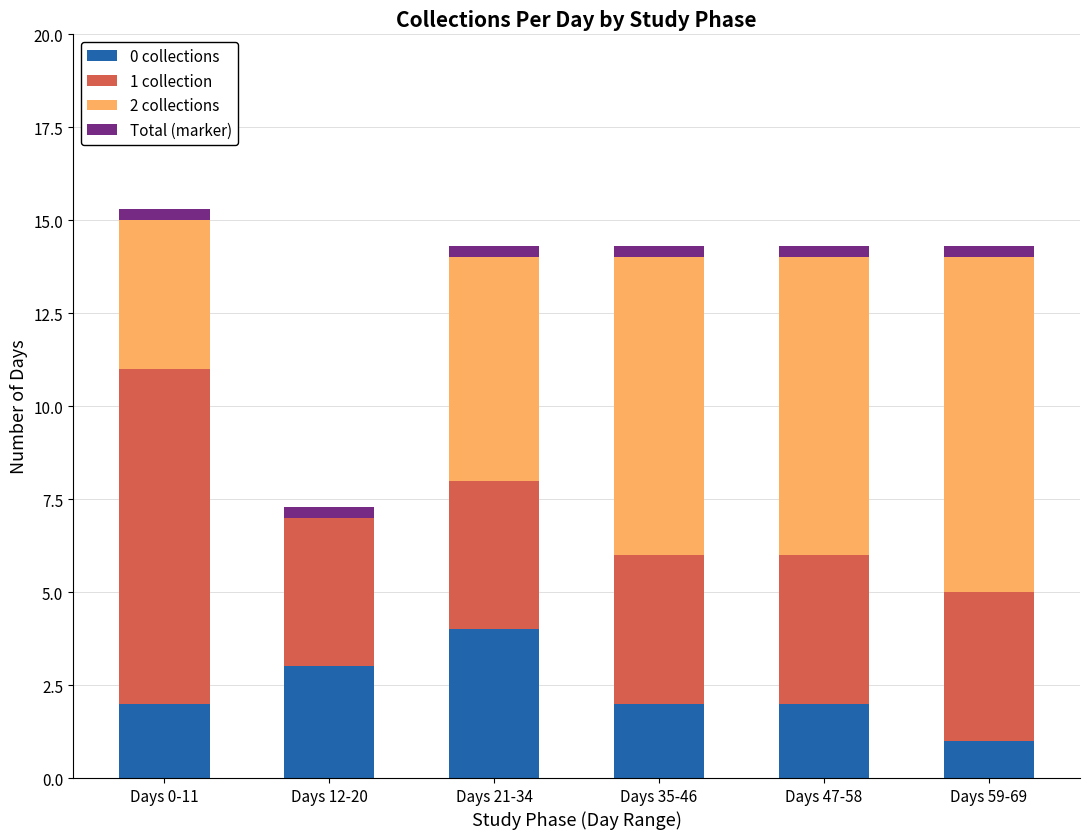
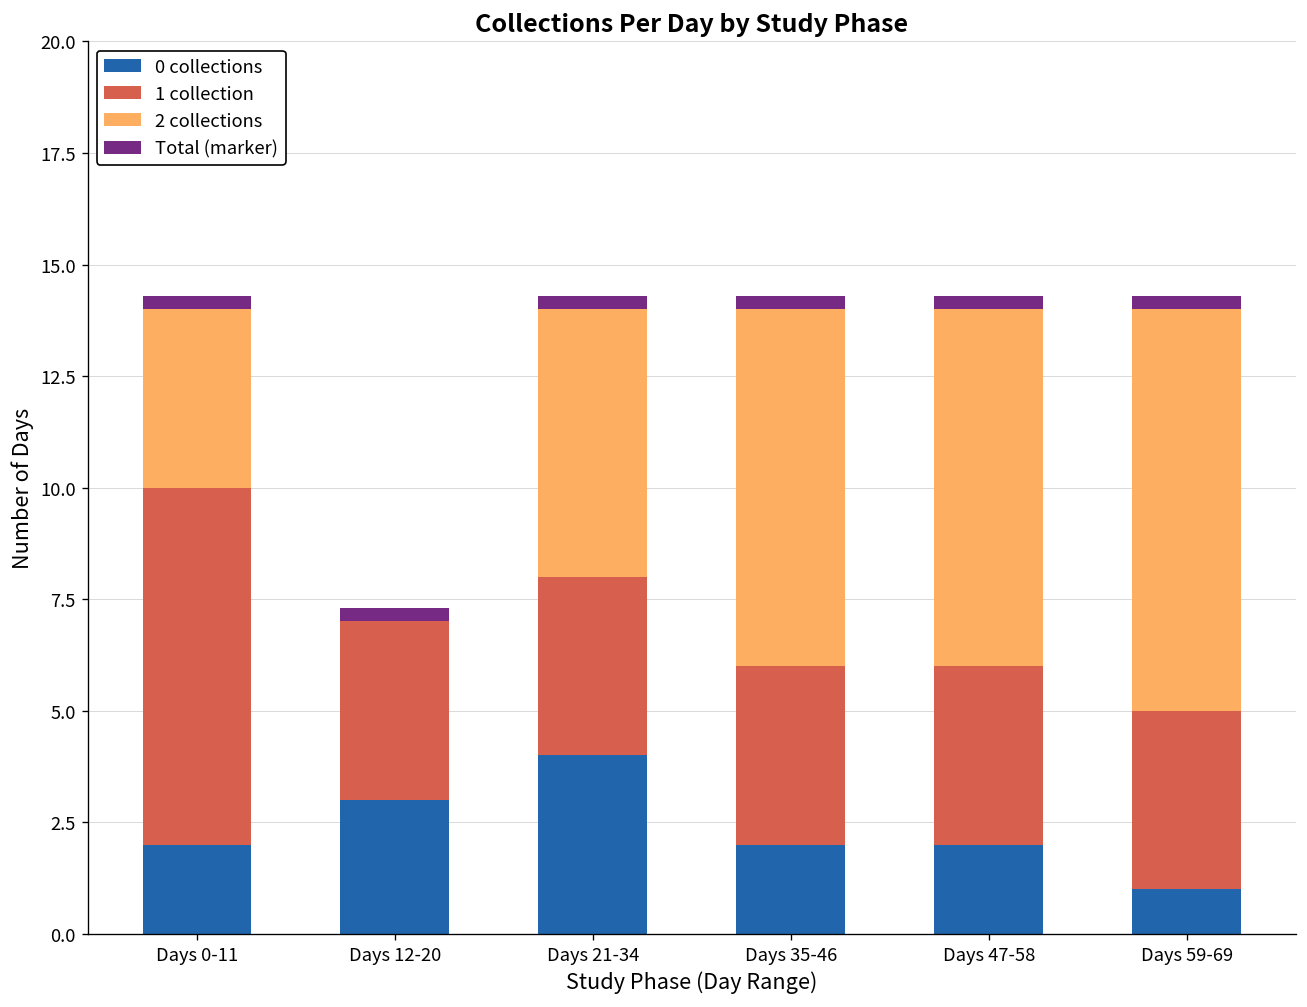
  {
    "0 collections": {
      "Days 0-11": 2,
      "Days 12-20": 3,
      "Days 21-34": 4,
      "Days 35-46": 2,
      "Days 47-58": 2,
      "Days 59-69": 1
    },
    "1 collection": {
-     "Days 0-11": 9,
+     "Days 0-11": 8,
      "Days 12-20": 4,
      "Days 21-34": 4,
      "Days 35-46": 4,
      "Days 47-58": 4,
      "Days 59-69": 4
    },
    "2 collections": {
      "Days 0-11": 4,
      "Days 12-20": 0,
      "Days 21-34": 6,
      "Days 35-46": 8,
      "Days 47-58": 8,
      "Days 59-69": 9
    },
    "Total (marker)": {
      "Days 0-11": 0.3,
      "Days 12-20": 0.3,
      "Days 21-34": 0.3,
      "Days 35-46": 0.3,
      "Days 47-58": 0.3,
      "Days 59-69": 0.3
    }
  }
